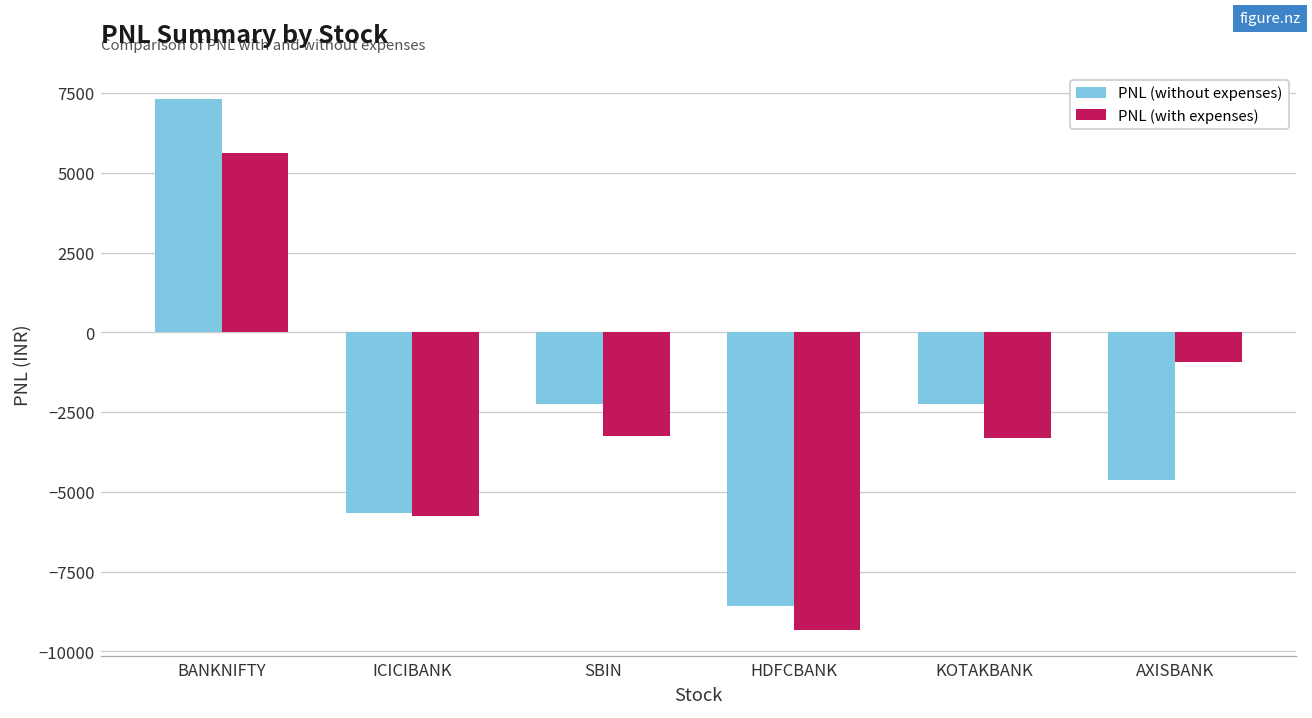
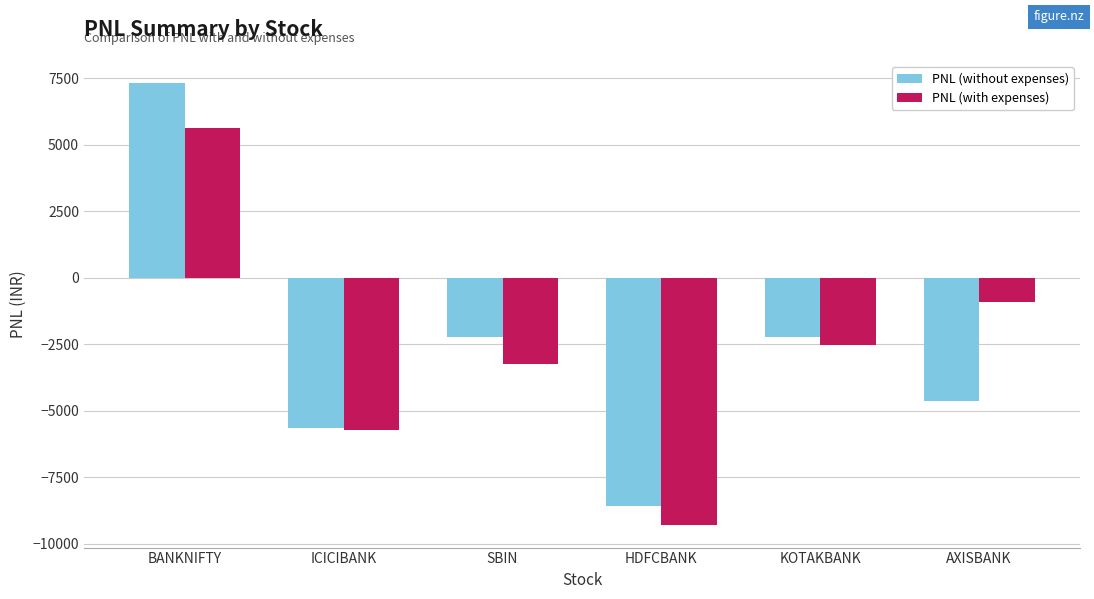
  {
    "PNL (without expenses)": {
      "BANKNIFTY": 7300,
      "ICICIBANK": -5700,
      "SBIN": -2200,
      "HDFCBANK": -8600,
      "KOTAKBANK": -2200,
      "AXISBANK": -4600
    },
    "PNL (with expenses)": {
      "BANKNIFTY": 5600,
      "ICICIBANK": -5700,
      "SBIN": -3200,
      "HDFCBANK": -9300,
-     "KOTAKBANK": -3300,
+     "KOTAKBANK": -2500,
      "AXISBANK": -900
    }
  }
